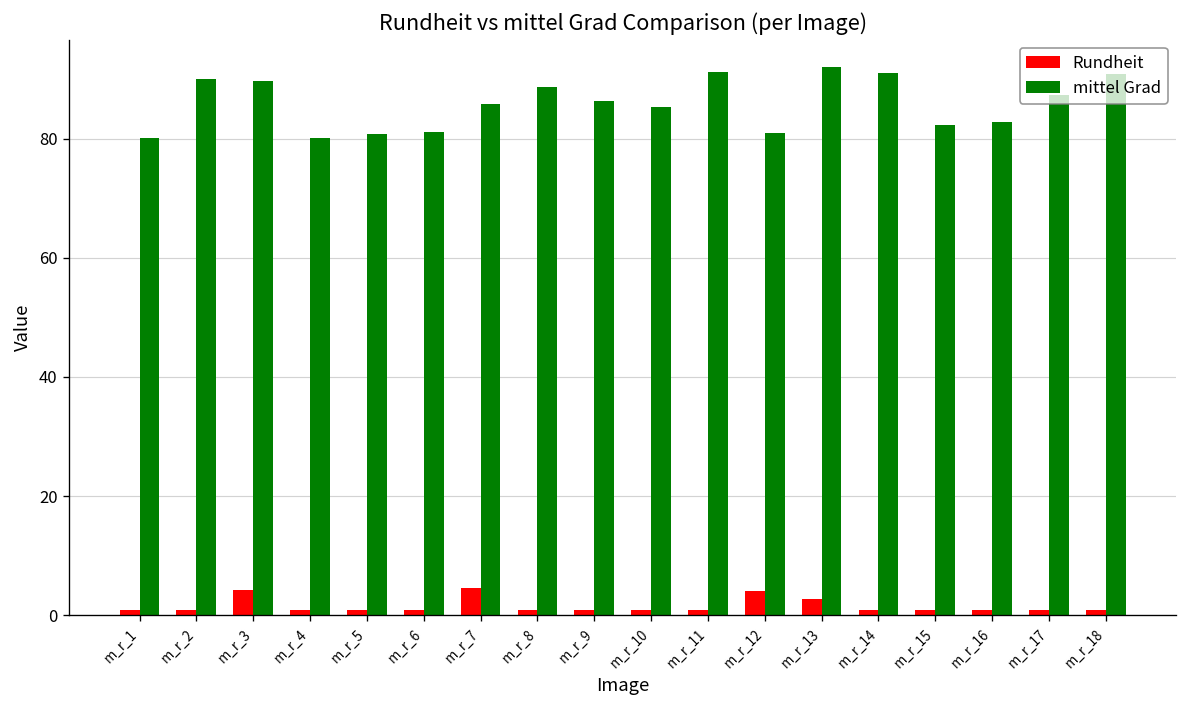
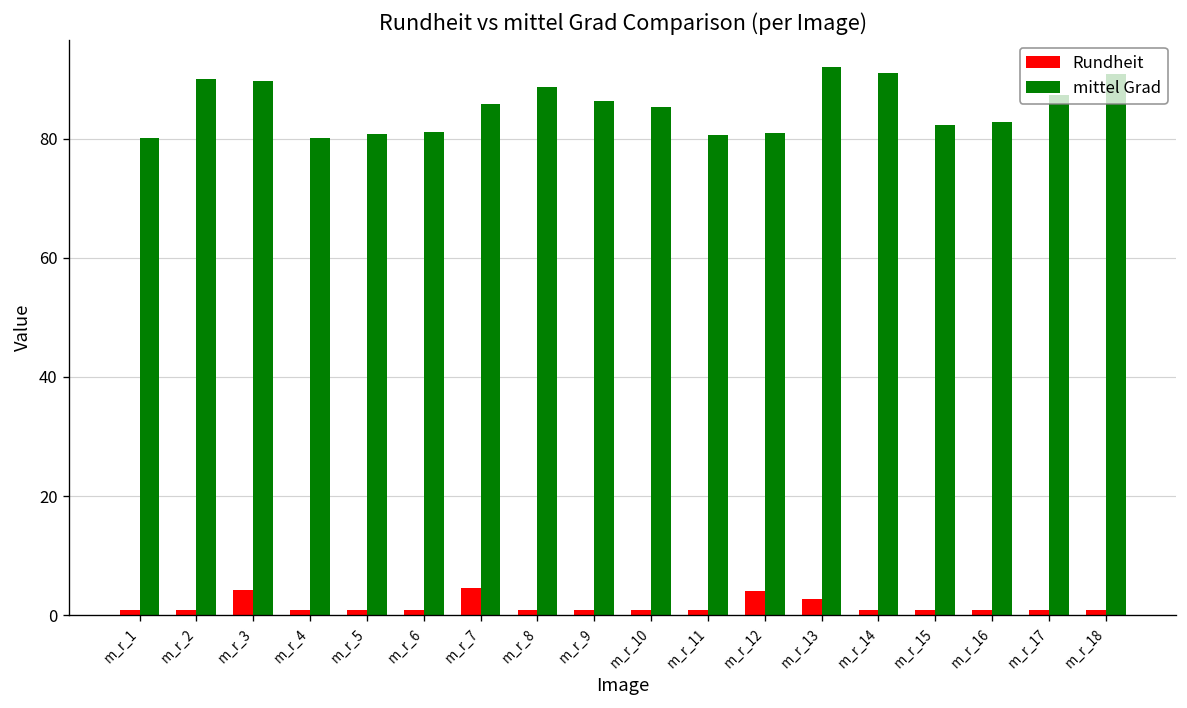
  {
    "Rundheit": {
      "m_r_1": 1,
      "m_r_2": 1,
      "m_r_3": 4,
      "m_r_4": 1,
      "m_r_5": 1,
      "m_r_6": 1,
      "m_r_7": 5,
      "m_r_8": 1,
      "m_r_9": 1,
      "m_r_10": 1,
      "m_r_11": 1,
      "m_r_12": 4,
      "m_r_13": 3,
      "m_r_14": 1,
      "m_r_15": 1,
      "m_r_16": 1,
      "m_r_17": 1,
      "m_r_18": 1
    },
    "mittel Grad": {
      "m_r_1": 80,
      "m_r_2": 90,
      "m_r_3": 90,
      "m_r_4": 80,
      "m_r_5": 81,
      "m_r_6": 81,
      "m_r_7": 86,
      "m_r_8": 89,
      "m_r_9": 86,
      "m_r_10": 85,
-     "m_r_11": 91,
+     "m_r_11": 81,
      "m_r_12": 81,
      "m_r_13": 92,
      "m_r_14": 91,
      "m_r_15": 82,
      "m_r_16": 83
    }
  }
